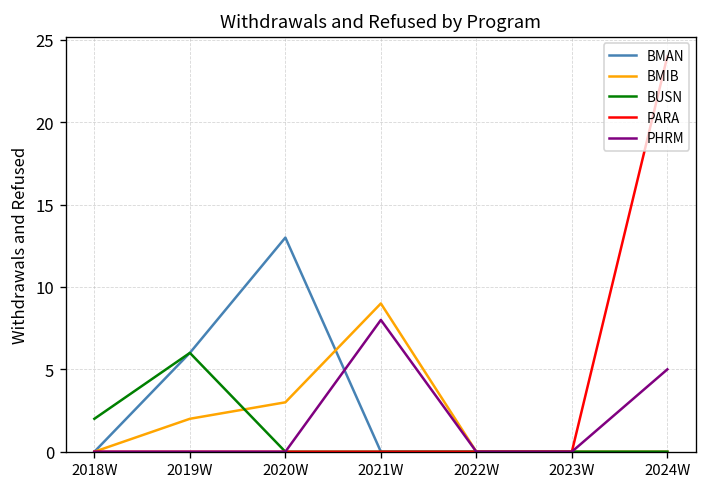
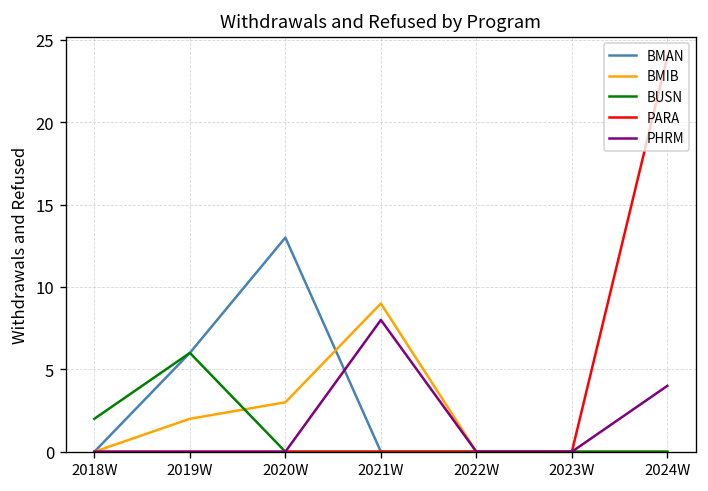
  {
    "BMAN": {
      "2020W": 13
    },
    "BMIB": {
      "2019W": 2,
      "2020W": 3,
      "2021W": 9
    },
    "BUSN": {
      "2018W": 2
    },
    "PHRM": {
      "2021W": 8,
-     "2024W": 5
+     "2024W": 4
    }
  }
